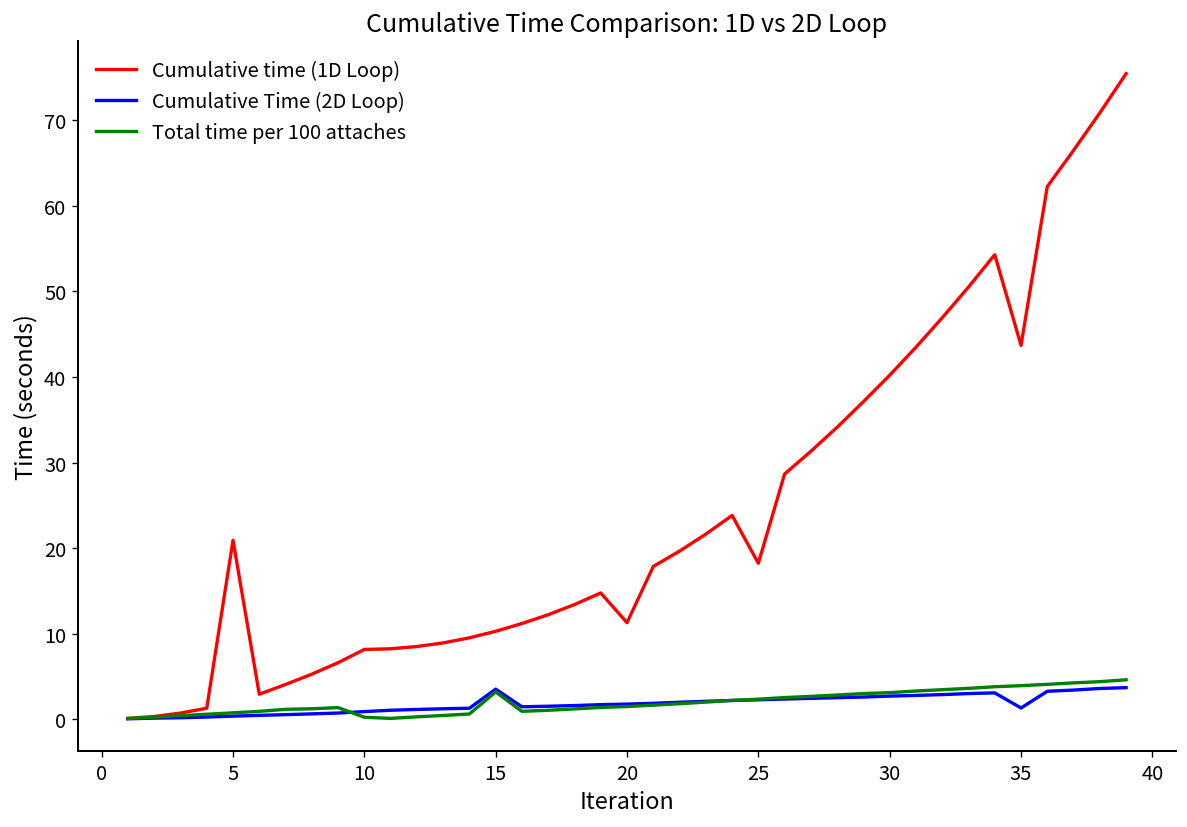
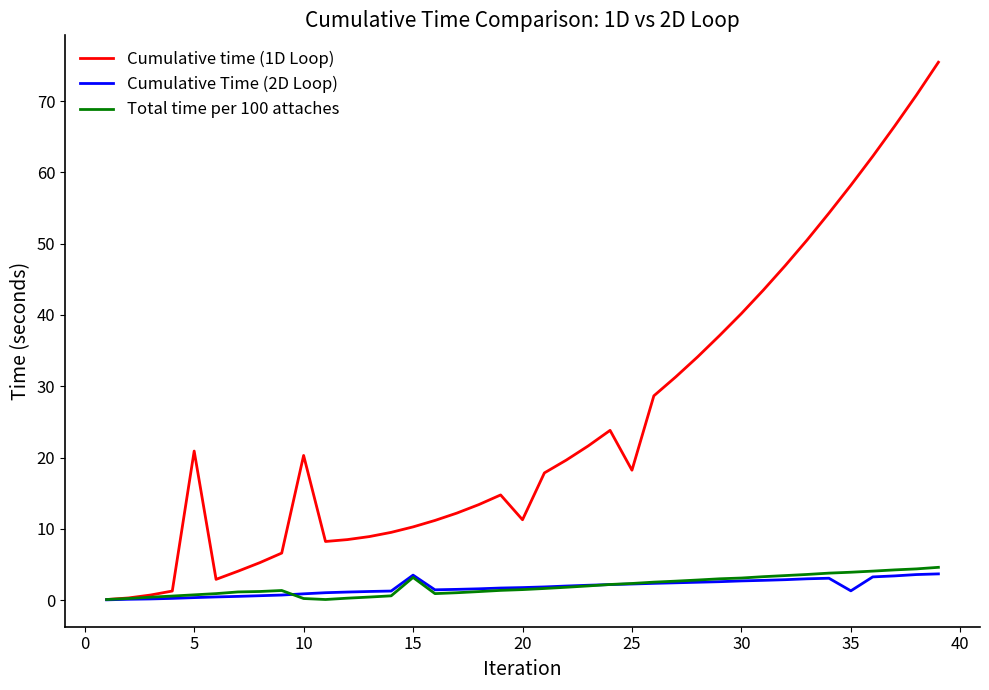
  {
    "Cumulative time (1D Loop)": {
      "5": 21,
-     "10": 8,
+     "10": 20,
      "15": 10,
      "20": 11,
      "25": 18,
      "30": 40,
-     "35": 44
+     "35": 58
    },
    "Cumulative Time (2D Loop)": {
      "5": 0,
      "10": 1,
      "30": 3,
      "35": 1
    },
    "Total time per 100 attaches": {
      "5": 1,
      "10": 0,
      "30": 3,
      "35": 4
    }
  }
